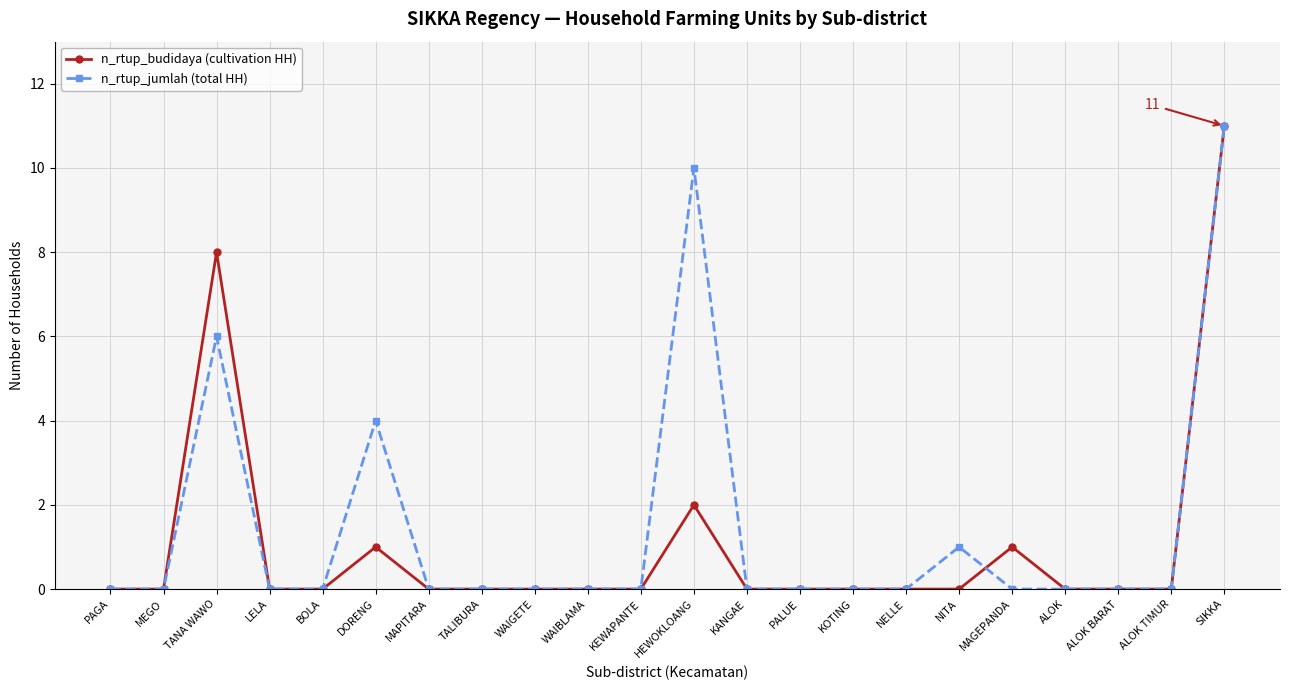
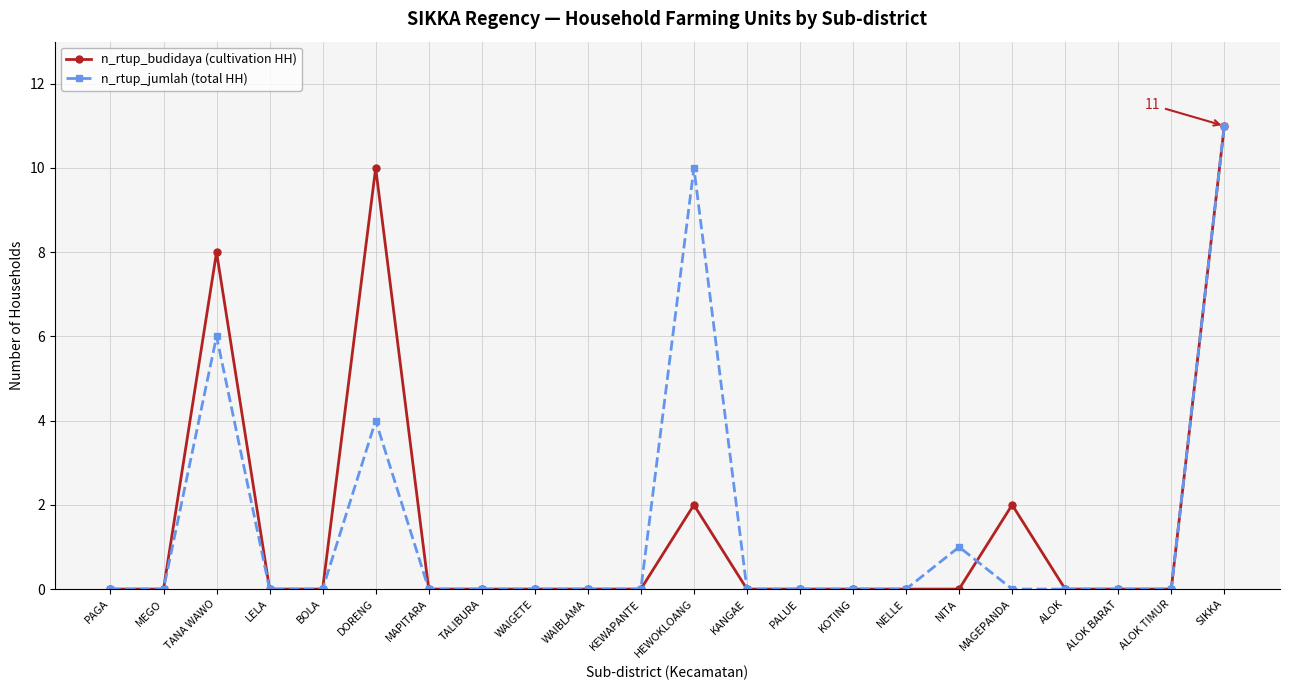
  {
    "n_rtup_budidaya (cultivation HH)": {
      "TANA WAWO": 8,
-     "DORENG": 1,
+     "DORENG": 10,
      "HEWOKLOANG": 2,
      "NITA": 0,
-     "MAGEPANDA": 1
+     "MAGEPANDA": 2
    },
    "n_rtup_jumlah (total HH)": {
      "TANA WAWO": 6,
      "DORENG": 4,
      "HEWOKLOANG": 10,
      "NITA": 1,
      "MAGEPANDA": 0
    }
  }
